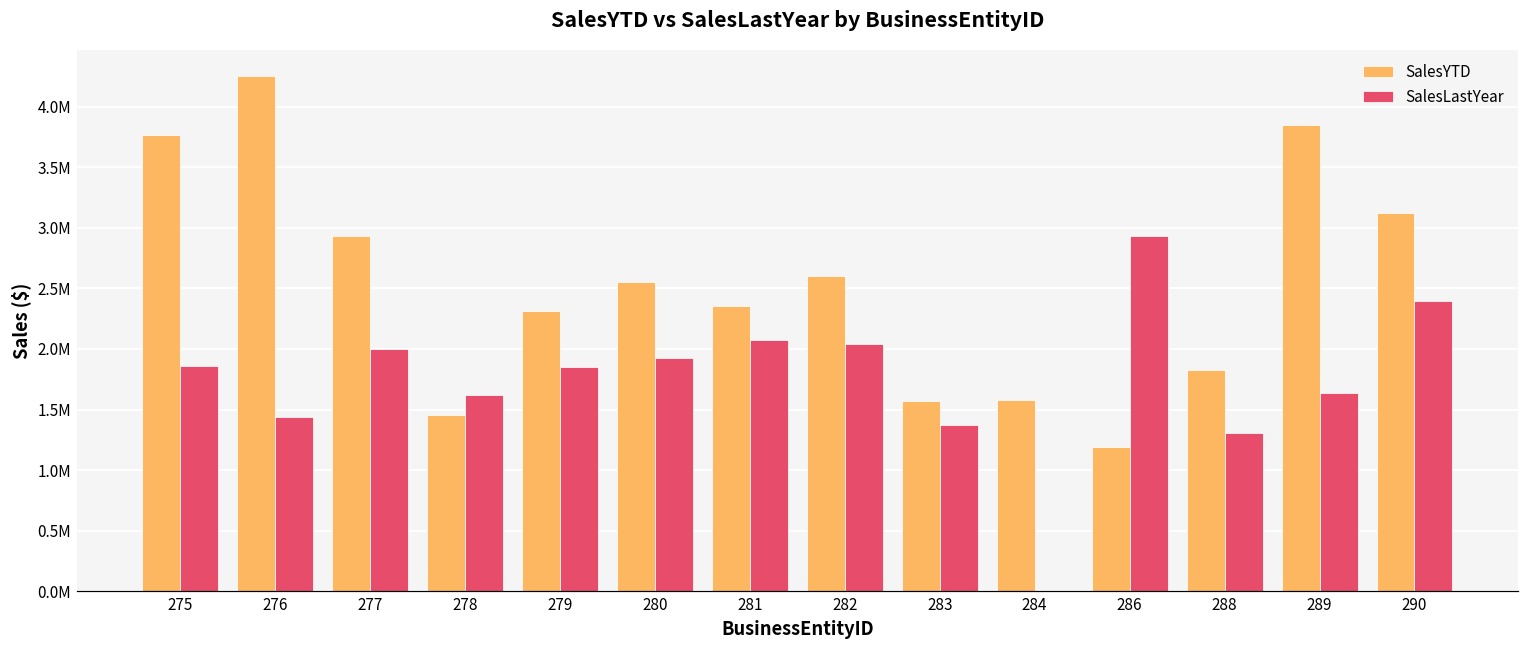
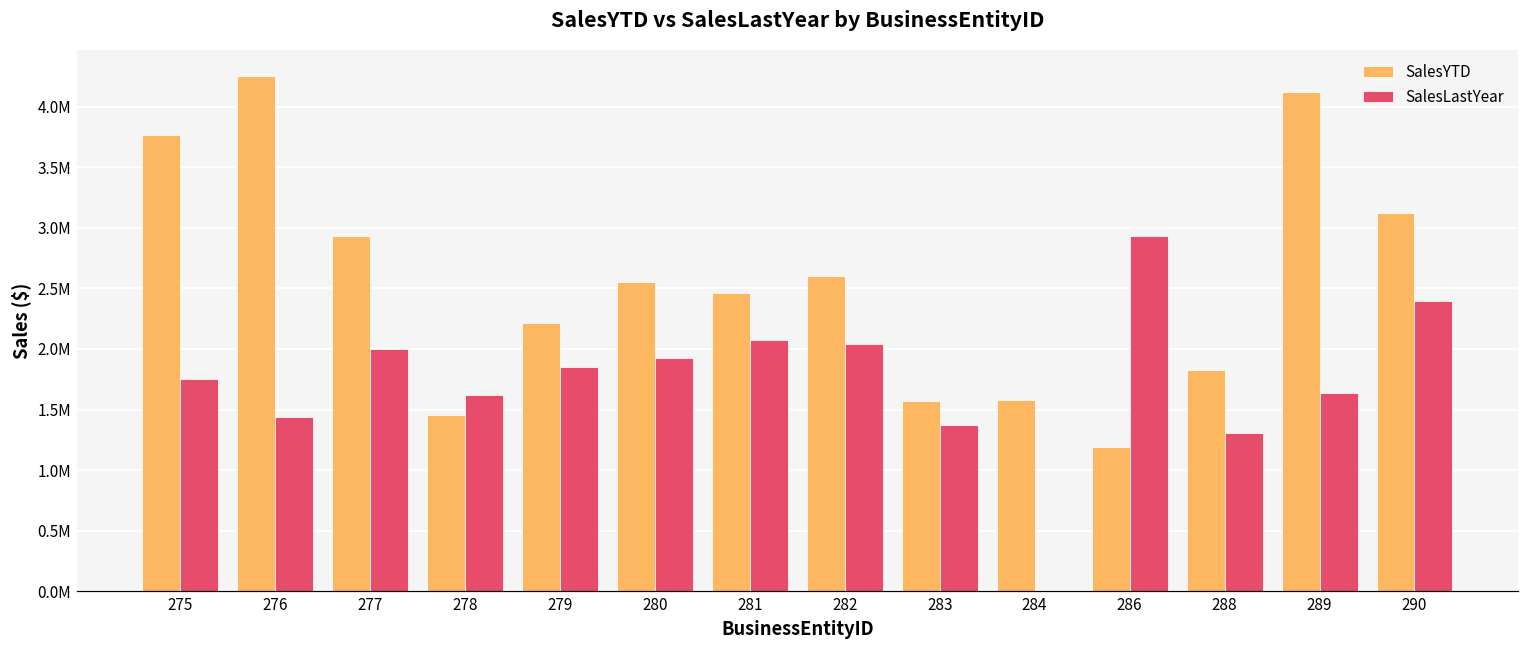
  {
    "SalesYTD": {
      "275": 3760000,
      "276": 4250000,
      "277": 2940000,
      "278": 1450000,
-     "279": 2320000,
+     "279": 2220000,
      "280": 2550000,
-     "281": 2350000,
+     "281": 2460000,
      "282": 2600000,
      "283": 1570000,
      "284": 1580000,
      "286": 1190000,
      "288": 1830000,
-     "289": 3850000,
+     "289": 4120000,
      "290": 3120000
    },
    "SalesLastYear": {
-     "275": 1860000,
+     "275": 1750000,
      "276": 1440000,
      "277": 2000000,
      "278": 1620000,
      "279": 1850000,
      "280": 1930000,
      "281": 2070000,
      "282": 2040000,
      "283": 1370000,
      "284": 0,
      "286": 2940000,
      "288": 1310000,
      "289": 1640000,
      "290": 2400000
    }
  }
